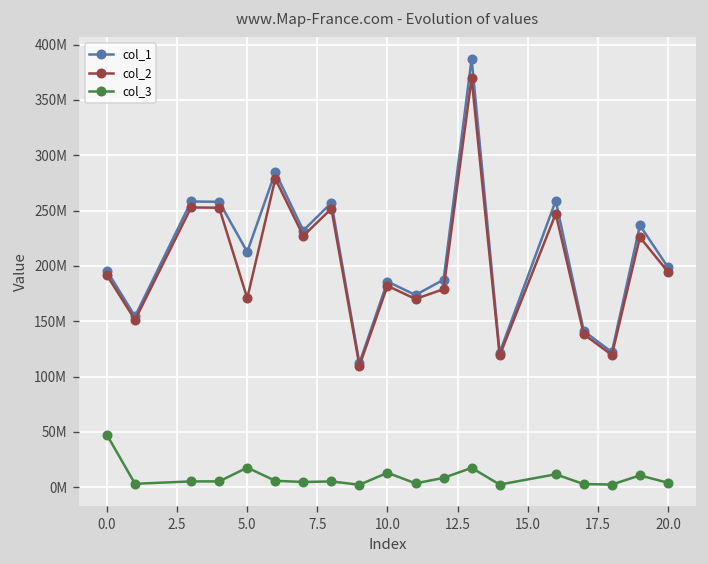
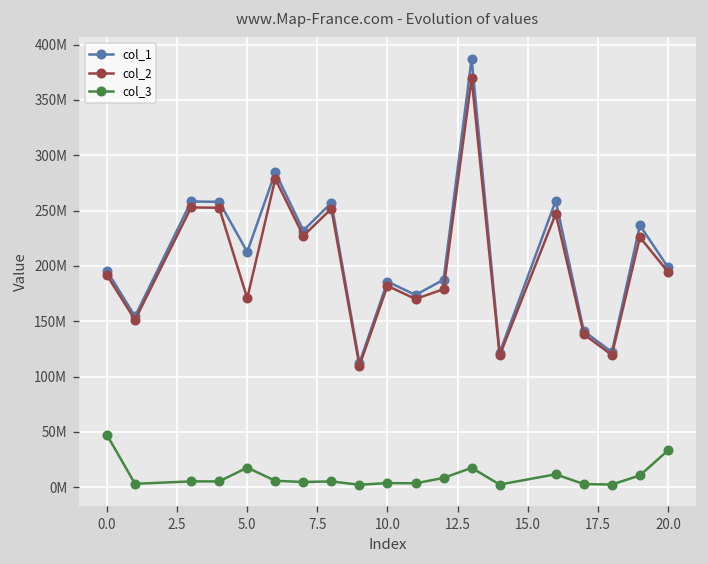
  {
    "col_1": {
      "0.0": 200000000,
      "5.0": 210000000,
      "10.0": 190000000,
      "20.0": 200000000
    },
    "col_2": {
      "0.0": 190000000,
      "5.0": 170000000,
      "10.0": 180000000,
      "20.0": 190000000
    },
    "col_3": {
      "0.0": 50000000,
      "5.0": 20000000,
-     "10.0": 10000000,
-     "20.0": 0
+     "10.0": 0,
+     "20.0": 30000000
    }
  }
